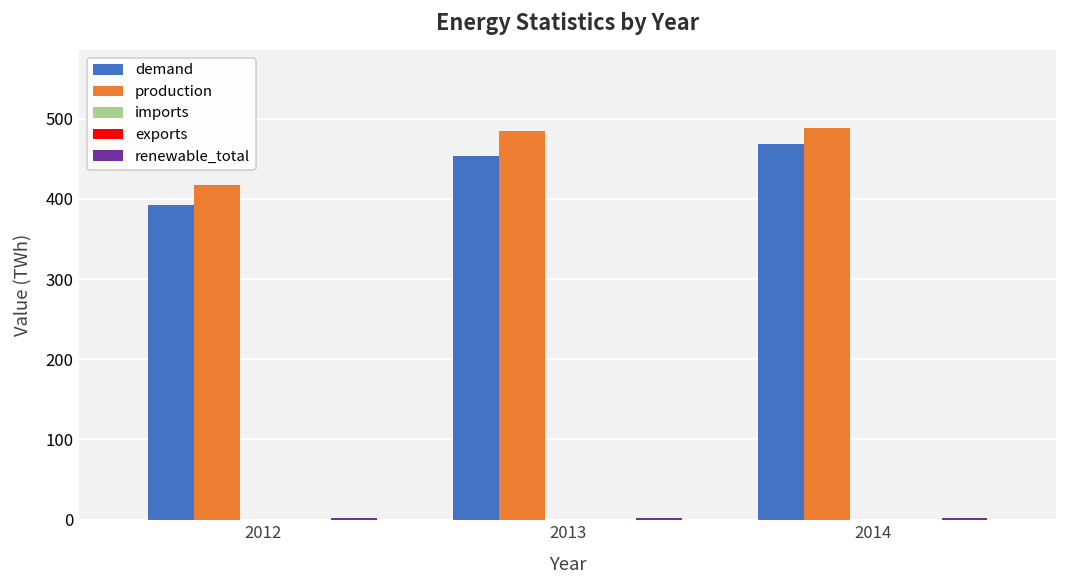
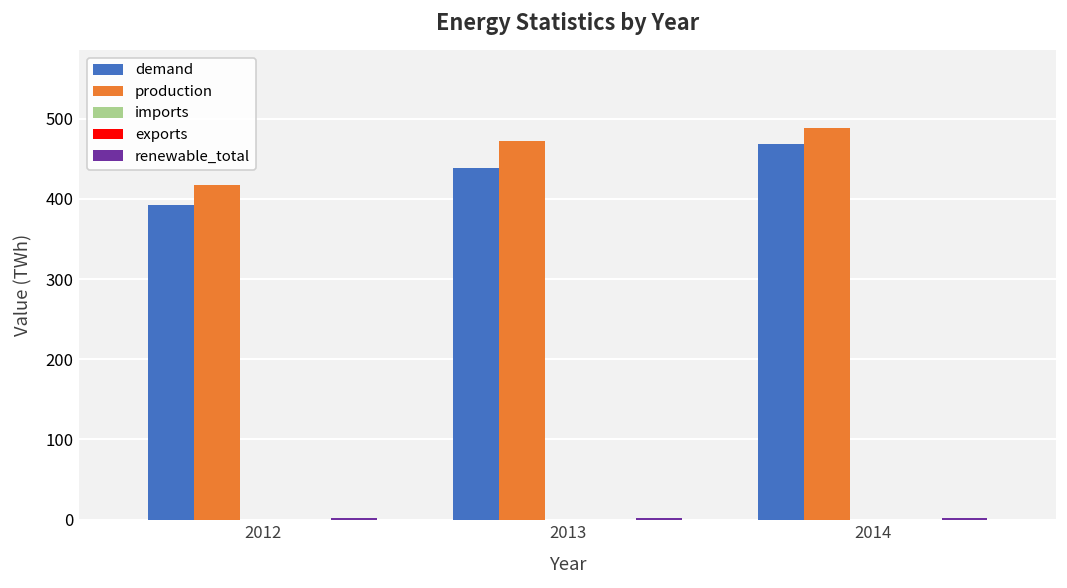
  {
    "demand": {
      "2012": 390,
-     "2013": 450,
+     "2013": 440,
      "2014": 470
    },
    "production": {
      "2012": 420,
-     "2013": 490,
+     "2013": 470,
      "2014": 490
    },
    "imports": {
      "2012": 0,
      "2013": 0,
      "2014": 0
    },
    "exports": {
      "2012": 0,
      "2013": 0,
      "2014": 0
    }
  }
